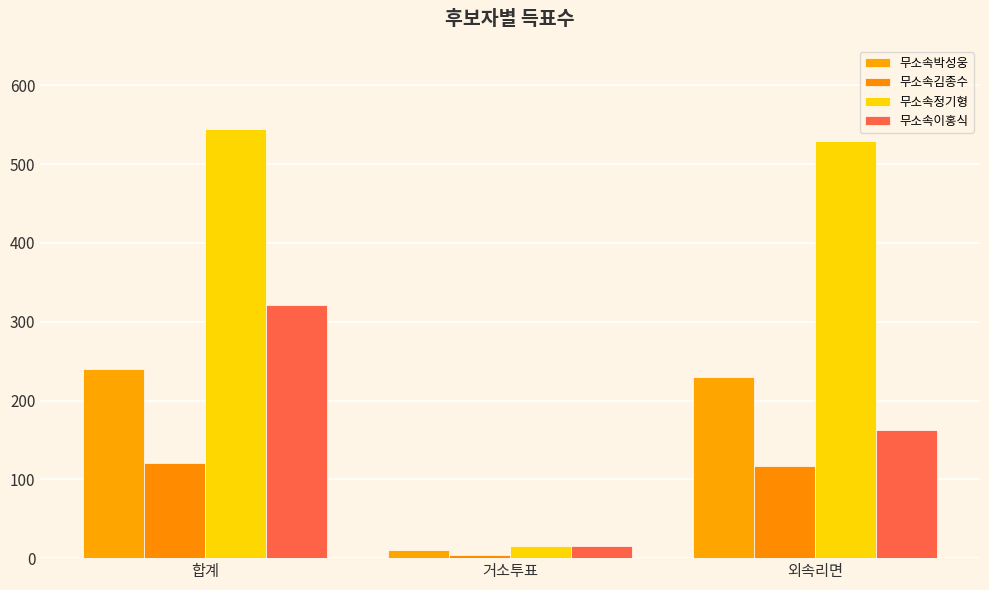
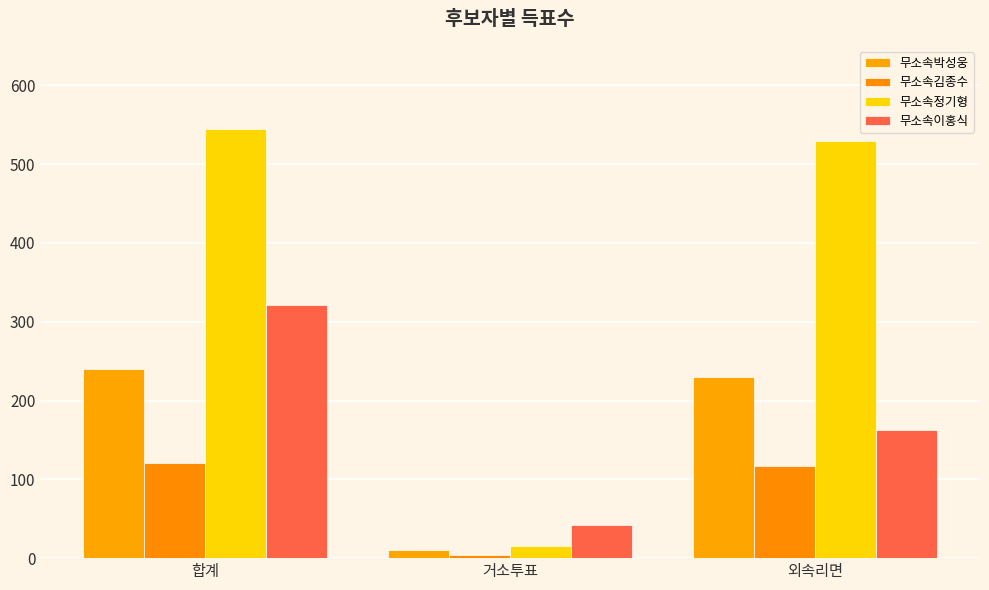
  {
    "무소속이홍식": {
      "합계": 320,
-     "거소투표": 20,
+     "거소투표": 40,
      "외속리면": 160
    }
  }
